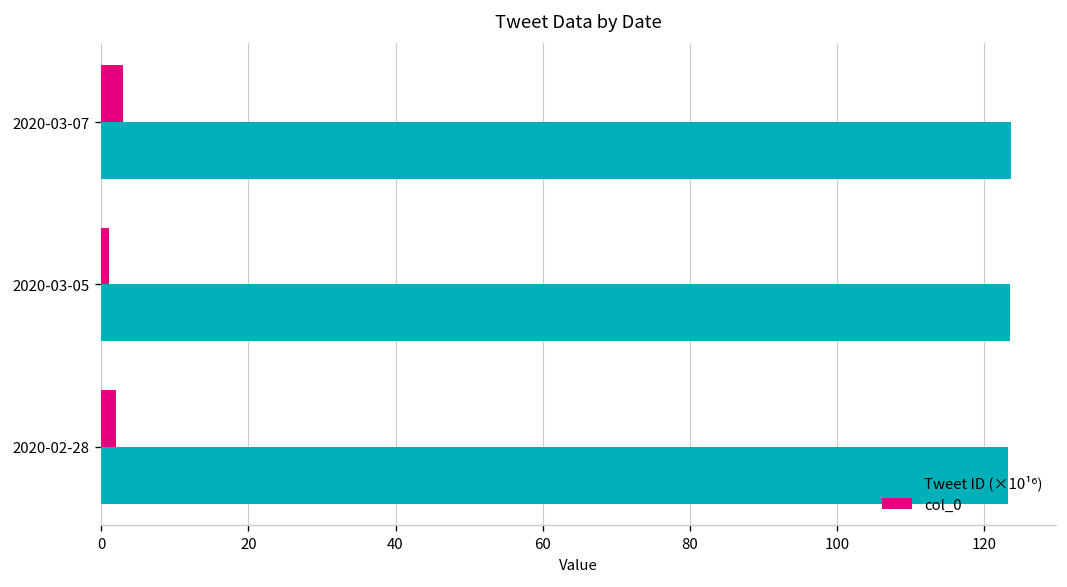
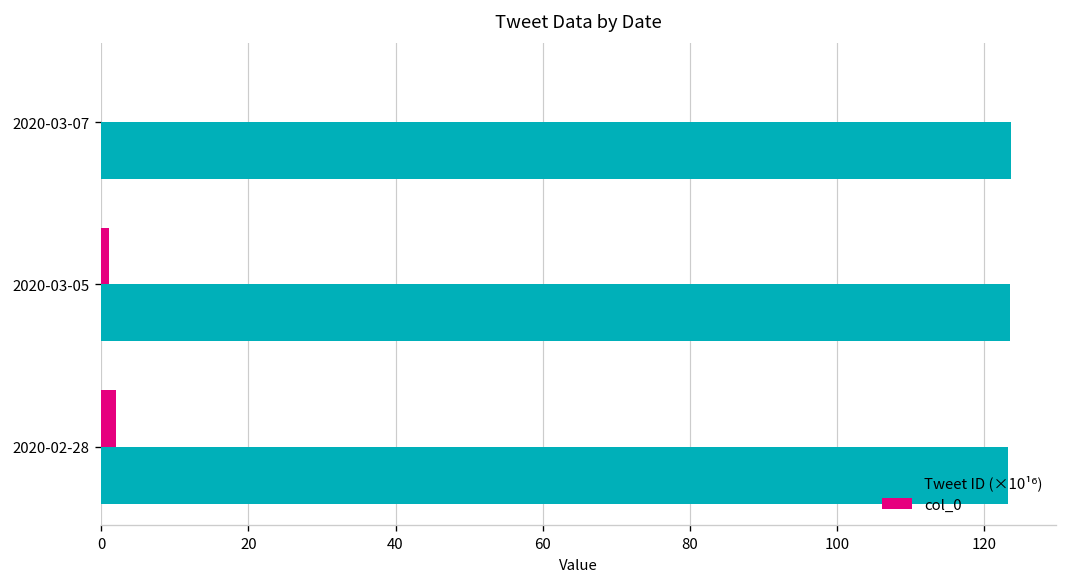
  {
    "Tweet ID (×10¹⁶)": {
      "2020-03-07": 124,
      "2020-03-05": 124,
      "2020-02-28": 123
    },
    "col_0": {
-     "2020-03-07": 3,
+     "2020-03-07": 0,
      "2020-03-05": 1,
      "2020-02-28": 2
    }
  }
